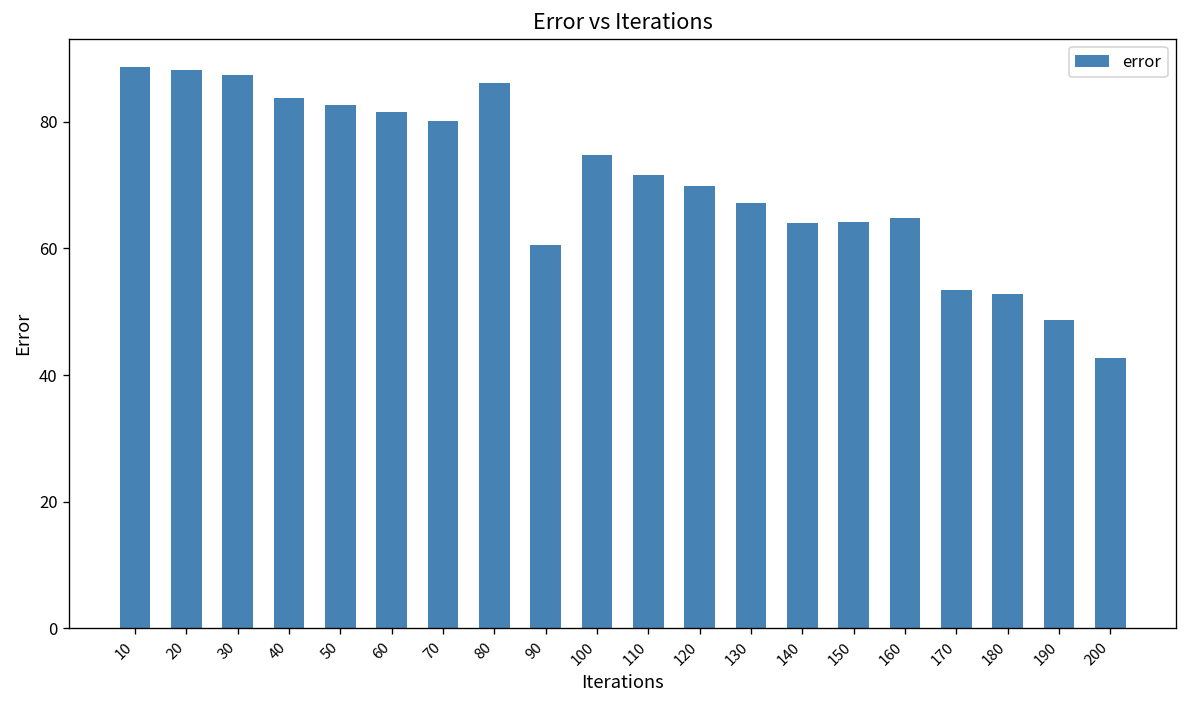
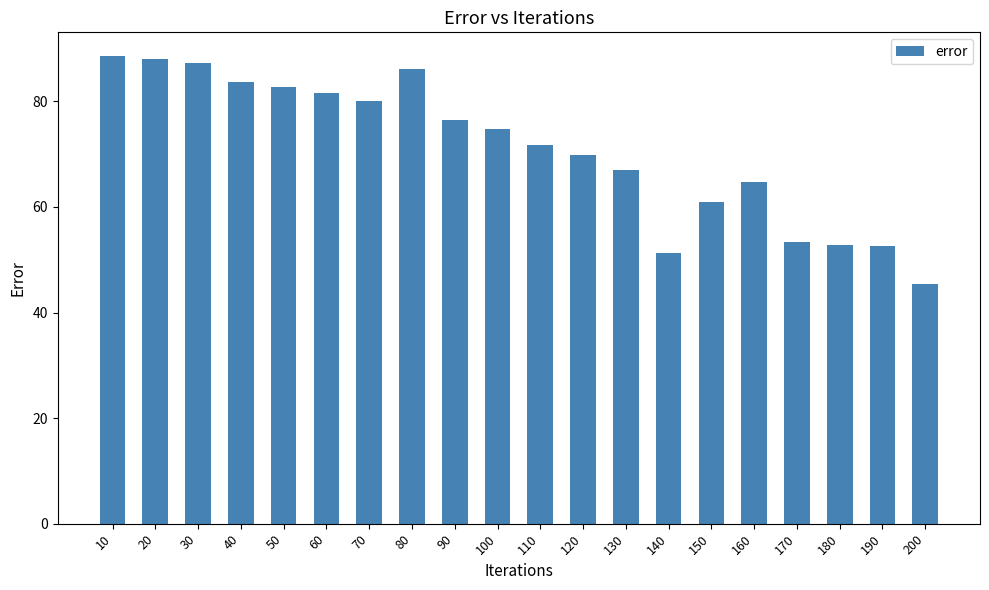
  {
    "10": 89,
    "20": 88,
    "30": 87,
    "40": 84,
    "50": 83,
    "60": 82,
    "70": 80,
    "80": 86,
-   "90": 61,
+   "90": 77,
    "100": 75,
    "110": 72,
    "120": 70,
    "130": 67,
-   "140": 64,
-   "150": 64,
+   "140": 51,
+   "150": 61,
    "160": 65,
    "170": 53,
    "180": 53,
-   "190": 49,
-   "200": 43
+   "190": 53,
+   "200": 45
  }
